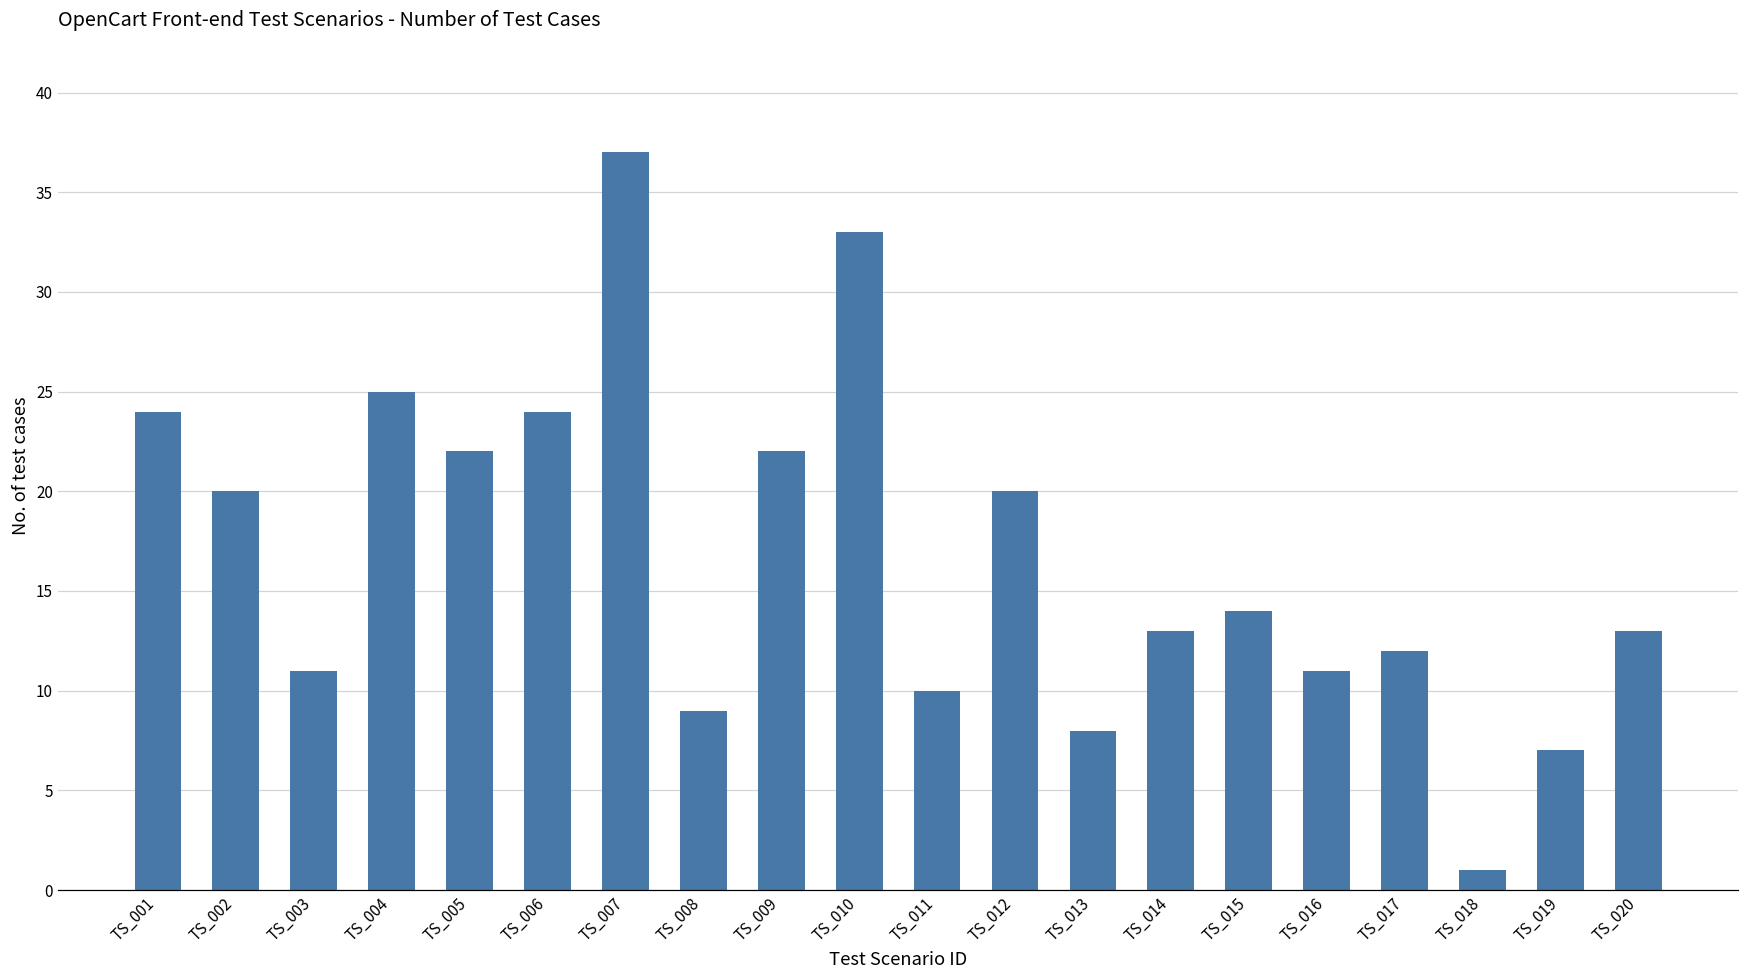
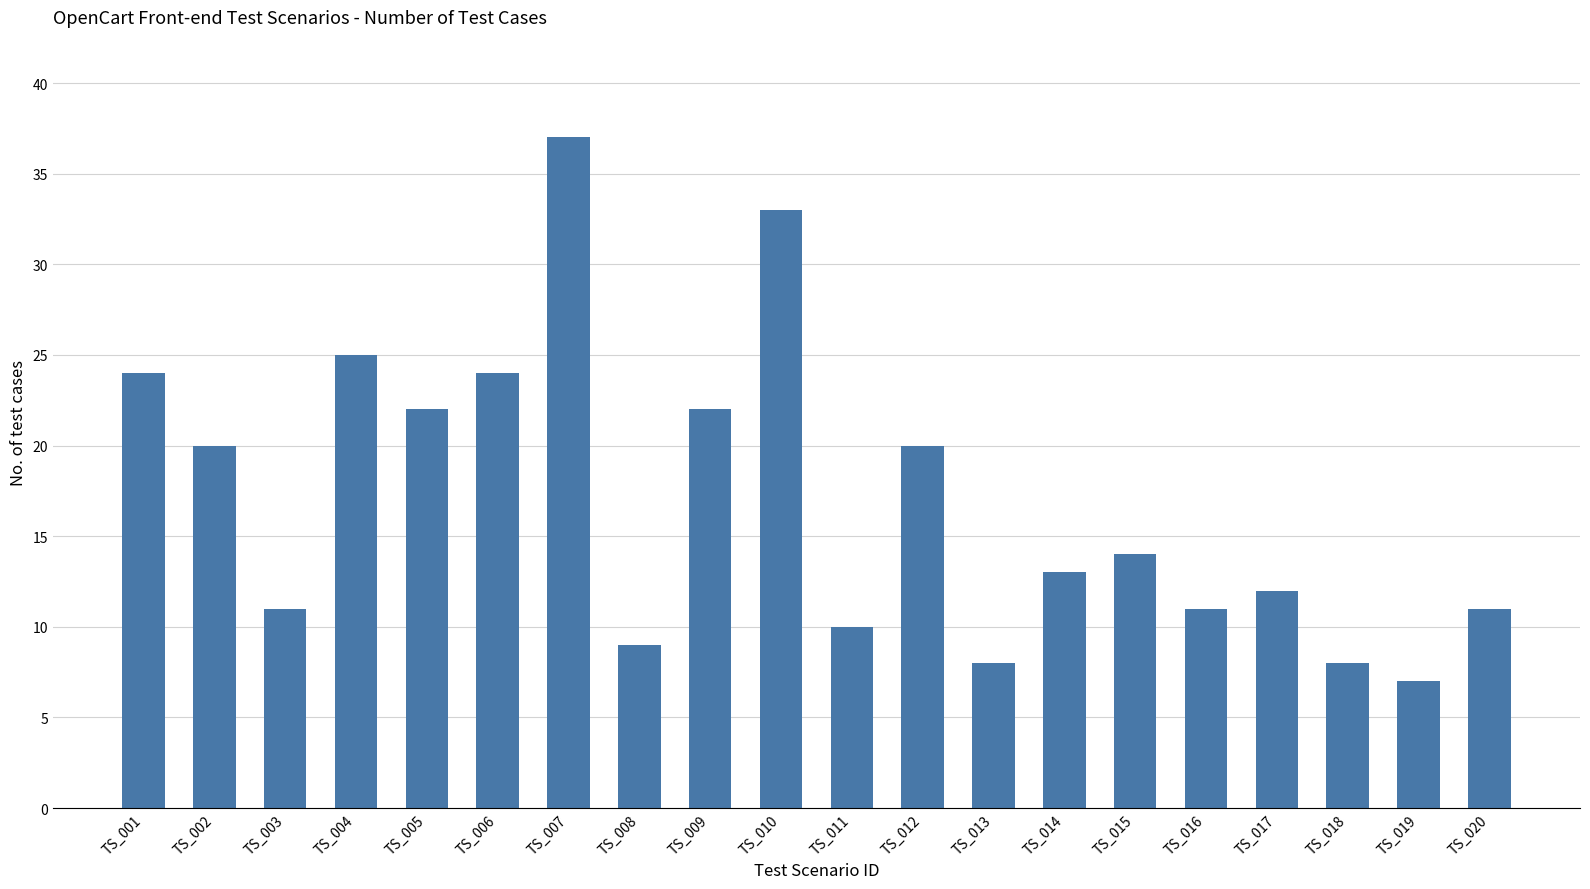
  {
    "TS_001": 24,
    "TS_002": 20,
    "TS_003": 11,
    "TS_004": 25,
    "TS_005": 22,
    "TS_006": 24,
    "TS_007": 37,
    "TS_008": 9,
    "TS_009": 22,
    "TS_010": 33,
    "TS_011": 10,
    "TS_012": 20,
    "TS_013": 8,
    "TS_014": 13,
    "TS_015": 14,
    "TS_016": 11,
    "TS_017": 12,
-   "TS_018": 1,
+   "TS_018": 8,
    "TS_019": 7,
-   "TS_020": 13
+   "TS_020": 11
  }
